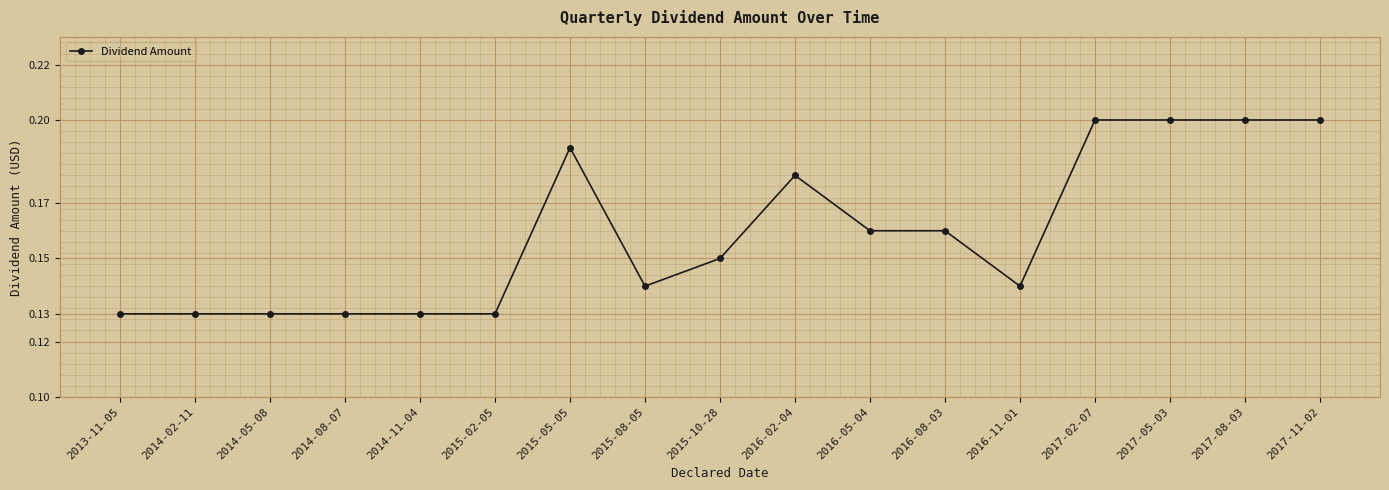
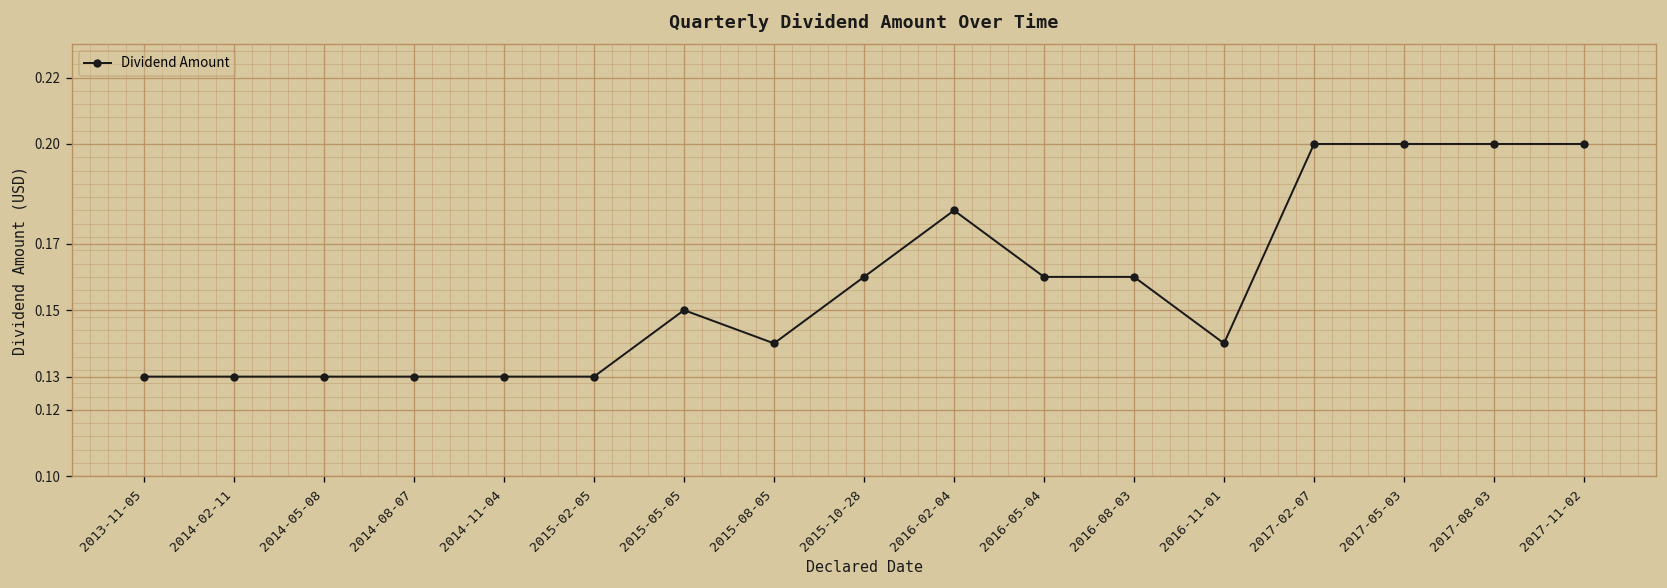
  {
    "2013-11-05": 0.13,
    "2014-02-11": 0.13,
    "2014-05-08": 0.13,
    "2014-08-07": 0.13,
    "2014-11-04": 0.13,
    "2015-02-05": 0.13,
-   "2015-05-05": 0.19,
+   "2015-05-05": 0.15,
    "2015-08-05": 0.14,
-   "2015-10-28": 0.15,
+   "2015-10-28": 0.16,
    "2016-02-04": 0.18,
    "2016-05-04": 0.16,
    "2016-08-03": 0.16,
    "2016-11-01": 0.14,
    "2017-02-07": 0.20,
    "2017-05-03": 0.20,
    "2017-08-03": 0.20,
    "2017-11-02": 0.20
  }
